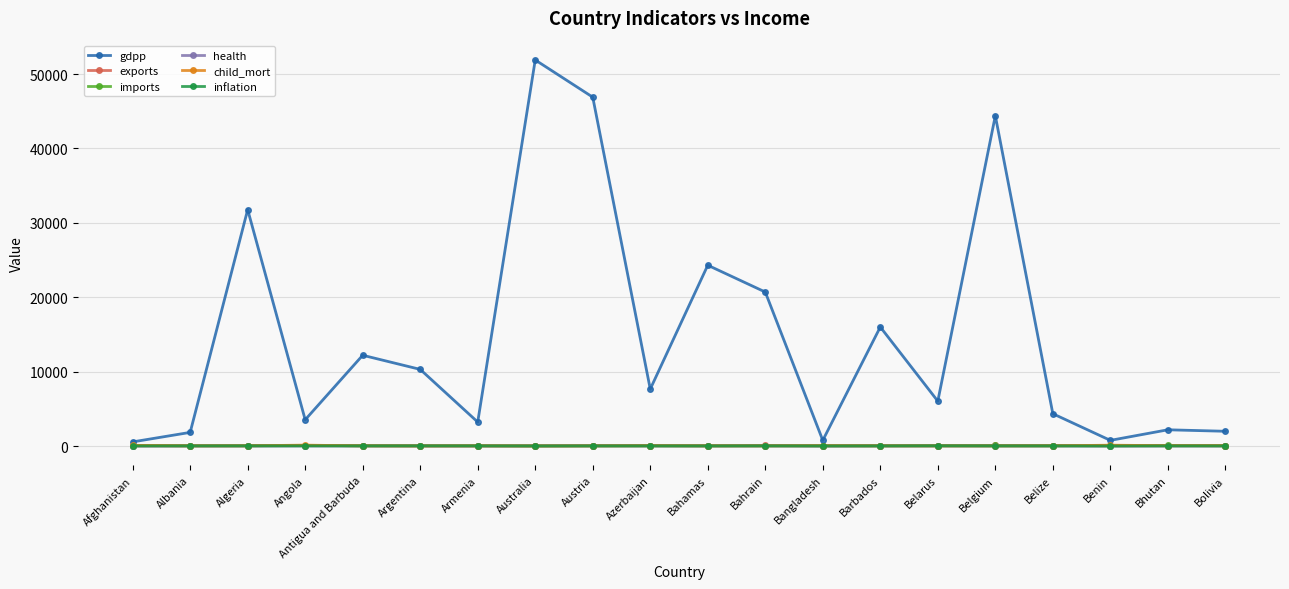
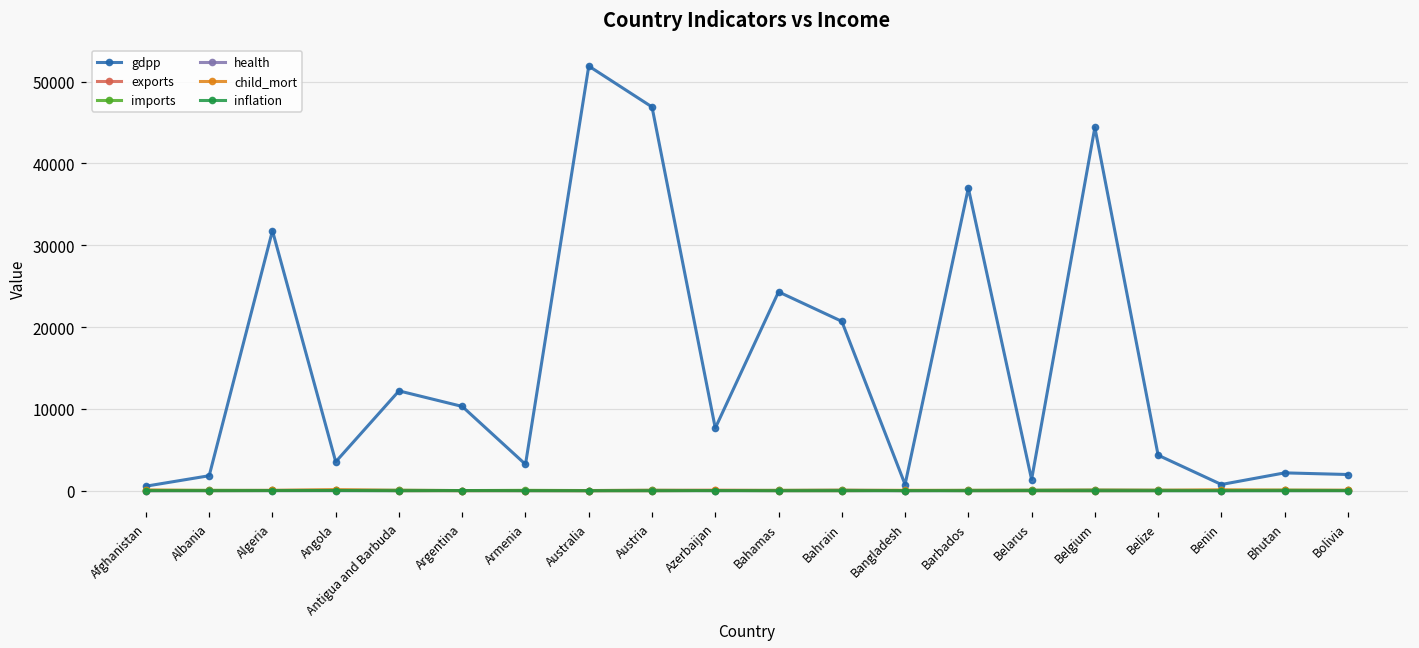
  {
    "gdpp": {
      "Afghanistan": 1000,
      "Albania": 2000,
      "Algeria": 32000,
      "Angola": 4000,
      "Antigua and Barbuda": 12000,
      "Argentina": 10000,
      "Armenia": 3000,
      "Australia": 52000,
      "Austria": 47000,
      "Azerbaijan": 8000,
      "Bahamas": 24000,
      "Bahrain": 21000,
      "Bangladesh": 1000,
-     "Barbados": 16000,
-     "Belarus": 6000,
+     "Barbados": 37000,
+     "Belarus": 1000,
      "Belgium": 44000,
      "Belize": 4000,
      "Benin": 1000,
      "Bhutan": 2000,
      "Bolivia": 2000
    }
  }
